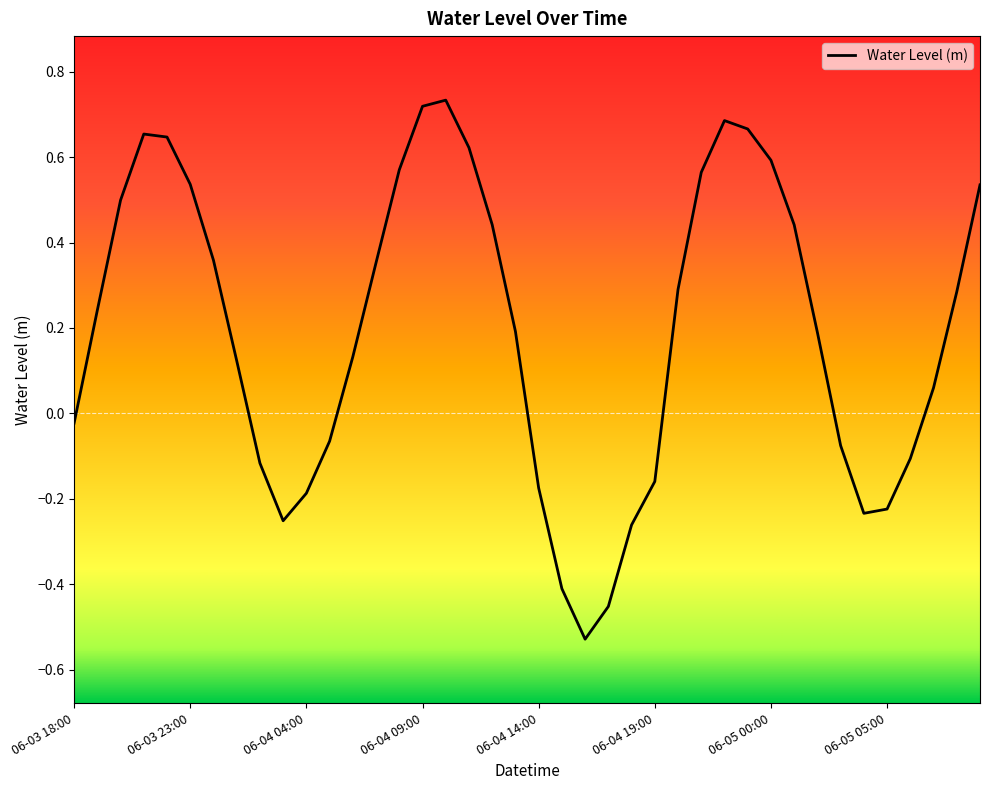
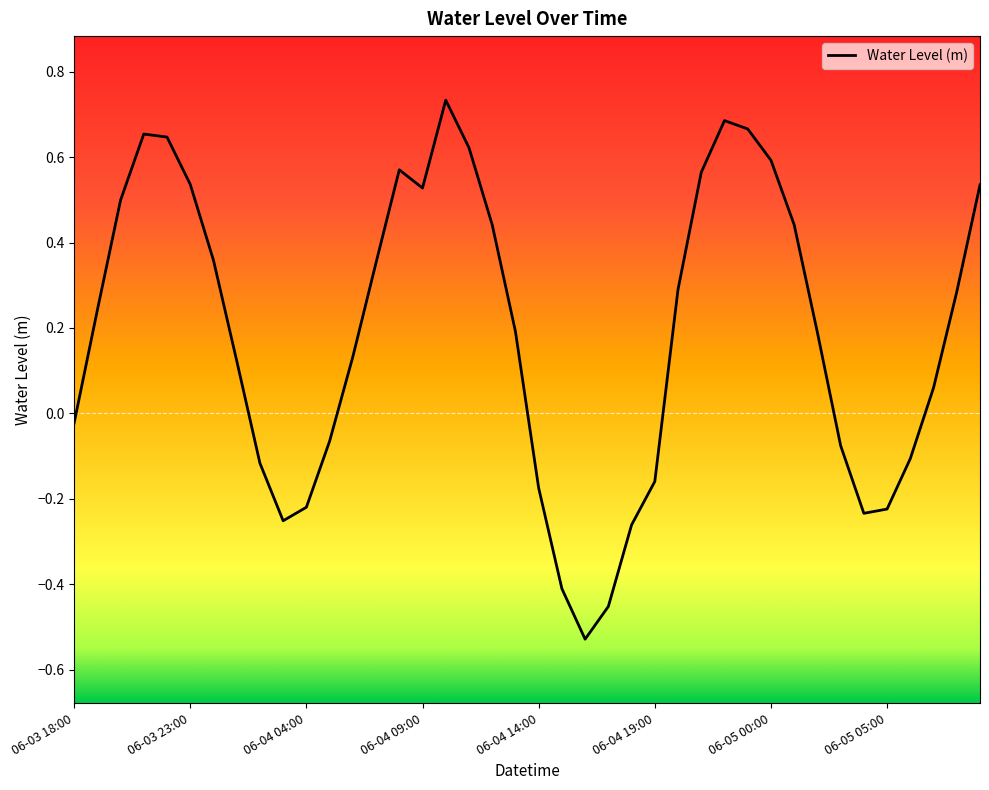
  {
    "06-03 18:00": -0.02,
    "06-03 23:00": 0.54,
-   "06-04 04:00": -0.19,
-   "06-04 09:00": 0.72,
+   "06-04 04:00": -0.22,
+   "06-04 09:00": 0.53,
    "06-04 14:00": -0.17,
    "06-04 19:00": -0.16,
    "06-05 00:00": 0.59,
    "06-05 05:00": -0.22
  }
